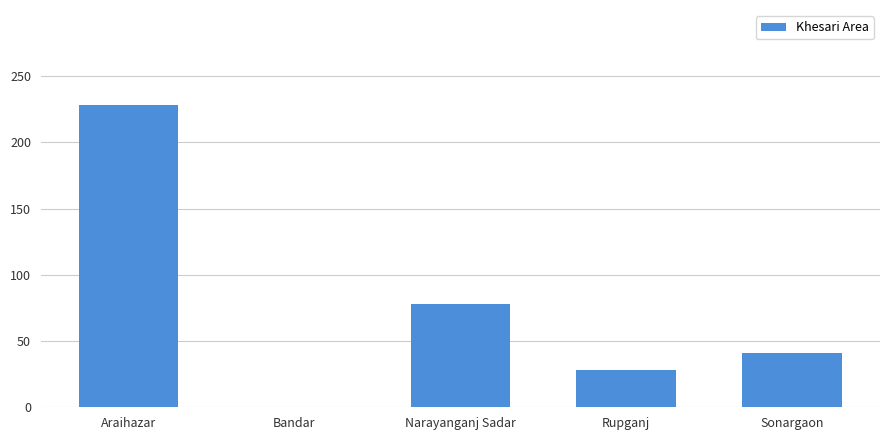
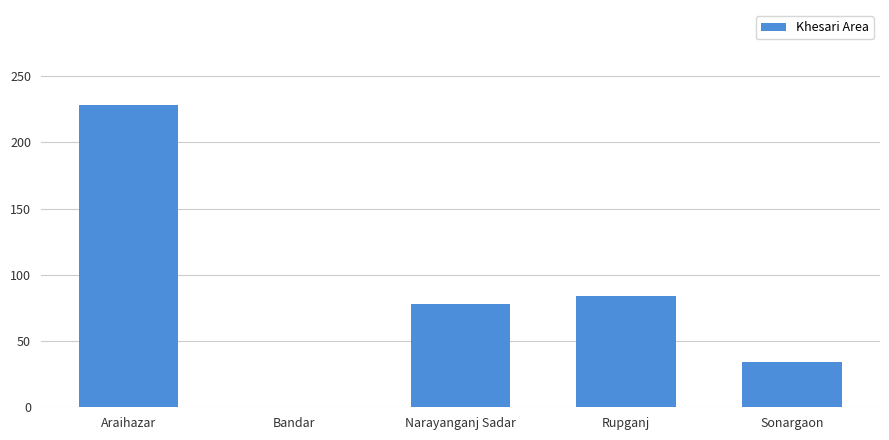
  {
    "Araihazar": 228,
    "Bandar": 0,
    "Narayanganj Sadar": 78,
-   "Rupganj": 28,
-   "Sonargaon": 41
+   "Rupganj": 84,
+   "Sonargaon": 34
  }
